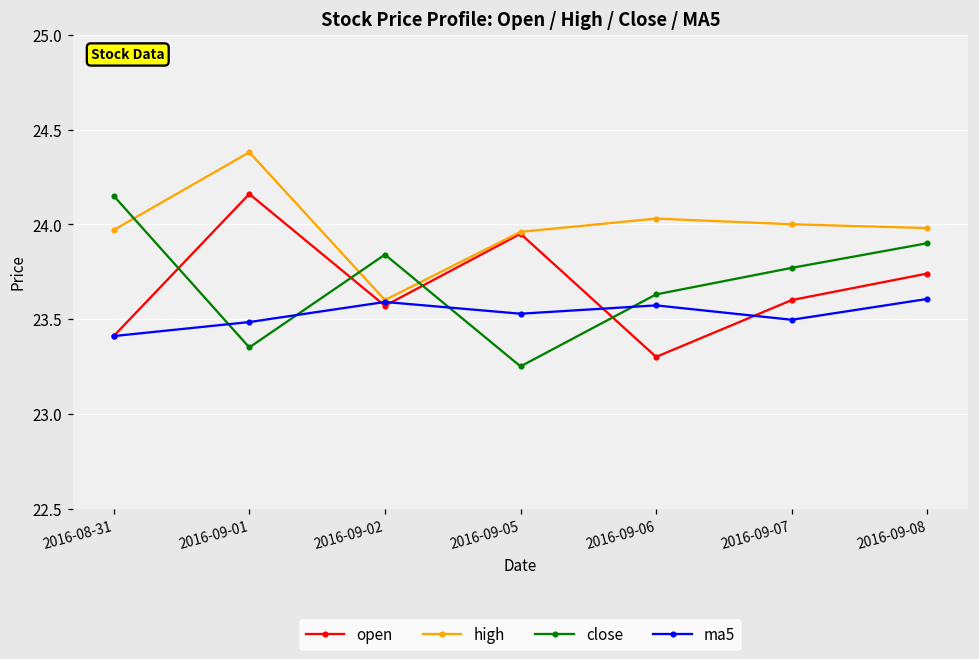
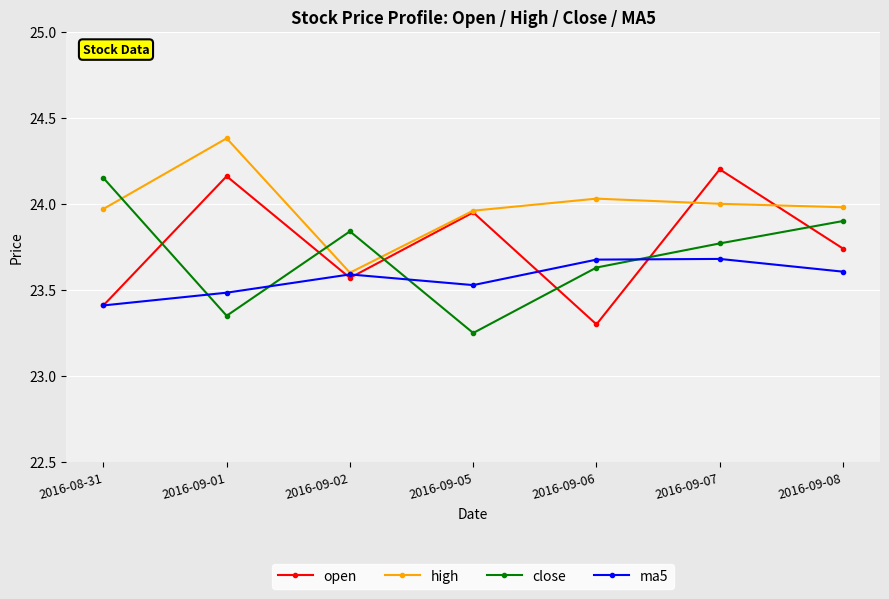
  {
    "open": {
      "2016-09-01": 24.16,
      "2016-09-02": 23.57,
      "2016-09-06": 23.3,
-     "2016-09-07": 23.6,
+     "2016-09-07": 24.2,
      "2016-09-08": 23.74
    },
    "high": {
      "2016-08-31": 23.97,
      "2016-09-01": 24.38,
      "2016-09-06": 24.03,
      "2016-09-07": 24.00,
      "2016-09-08": 23.98
    },
    "close": {
      "2016-08-31": 24.15,
      "2016-09-01": 23.35,
      "2016-09-02": 23.84,
      "2016-09-05": 23.25,
      "2016-09-06": 23.63,
      "2016-09-07": 23.77,
      "2016-09-08": 23.90
    },
    "ma5": {
      "2016-09-01": 23.48,
      "2016-09-05": 23.53,
-     "2016-09-06": 23.57,
-     "2016-09-07": 23.50,
+     "2016-09-06": 23.68,
+     "2016-09-07": 23.68,
      "2016-09-08": 23.61
    }
  }
